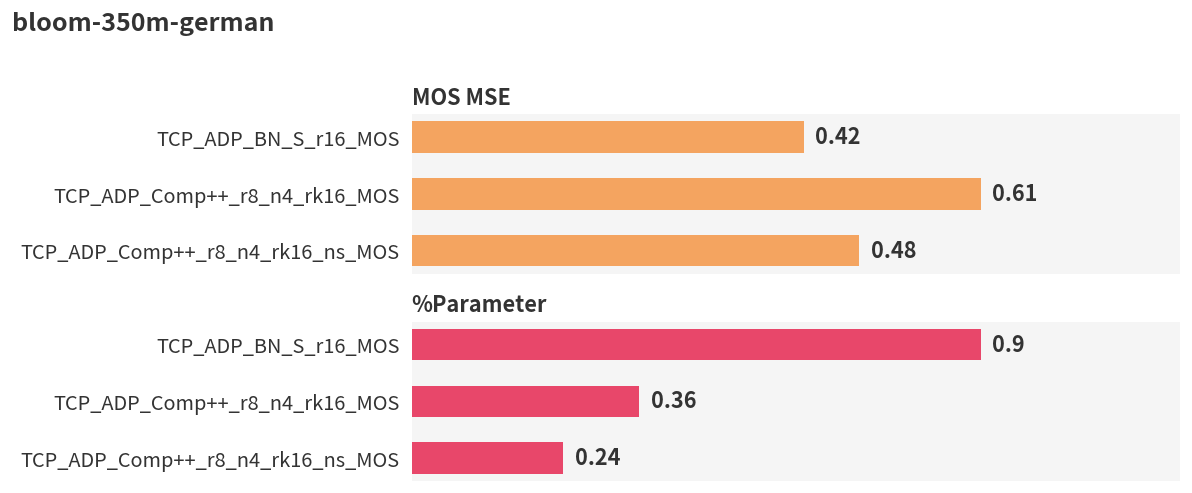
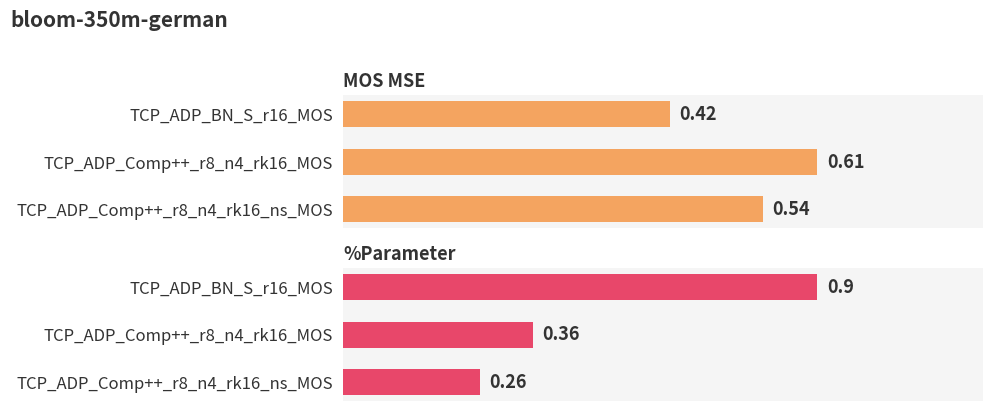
  {
    "MOS MSE": {
      "TCP_ADP_BN_S_r16_MOS": 0.42,
      "TCP_ADP_Comp++_r8_n4_rk16_MOS": 0.61,
-     "TCP_ADP_Comp++_r8_n4_rk16_ns_MOS": 0.48
+     "TCP_ADP_Comp++_r8_n4_rk16_ns_MOS": 0.54
    },
    "%Parameter": {
      "TCP_ADP_BN_S_r16_MOS": 0.9,
      "TCP_ADP_Comp++_r8_n4_rk16_MOS": 0.36,
-     "TCP_ADP_Comp++_r8_n4_rk16_ns_MOS": 0.24
+     "TCP_ADP_Comp++_r8_n4_rk16_ns_MOS": 0.26
    }
  }
